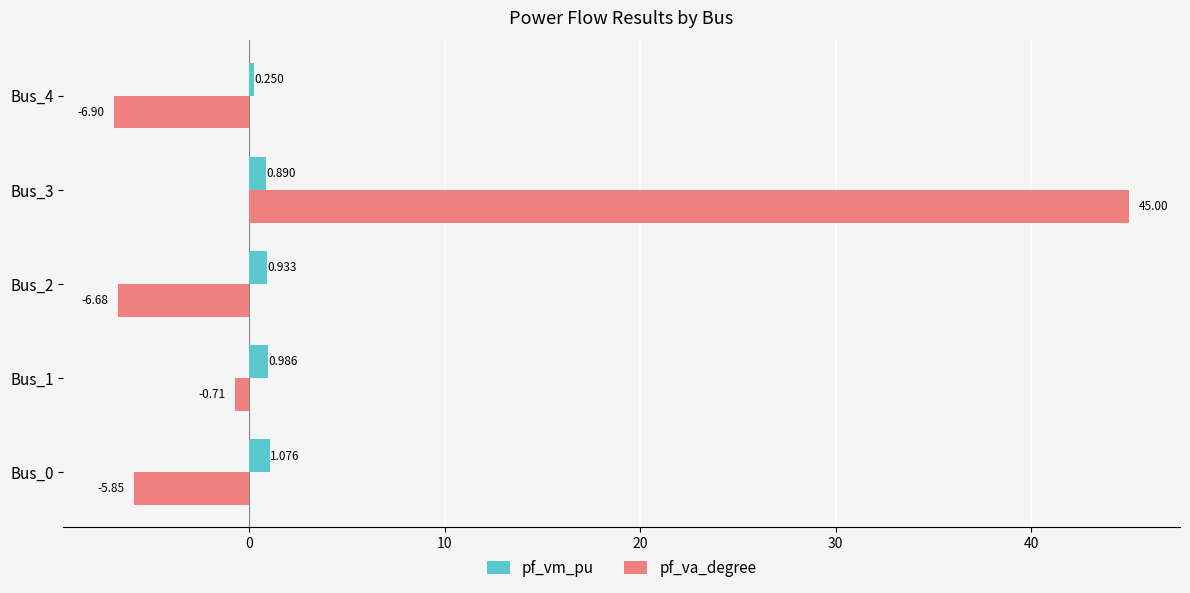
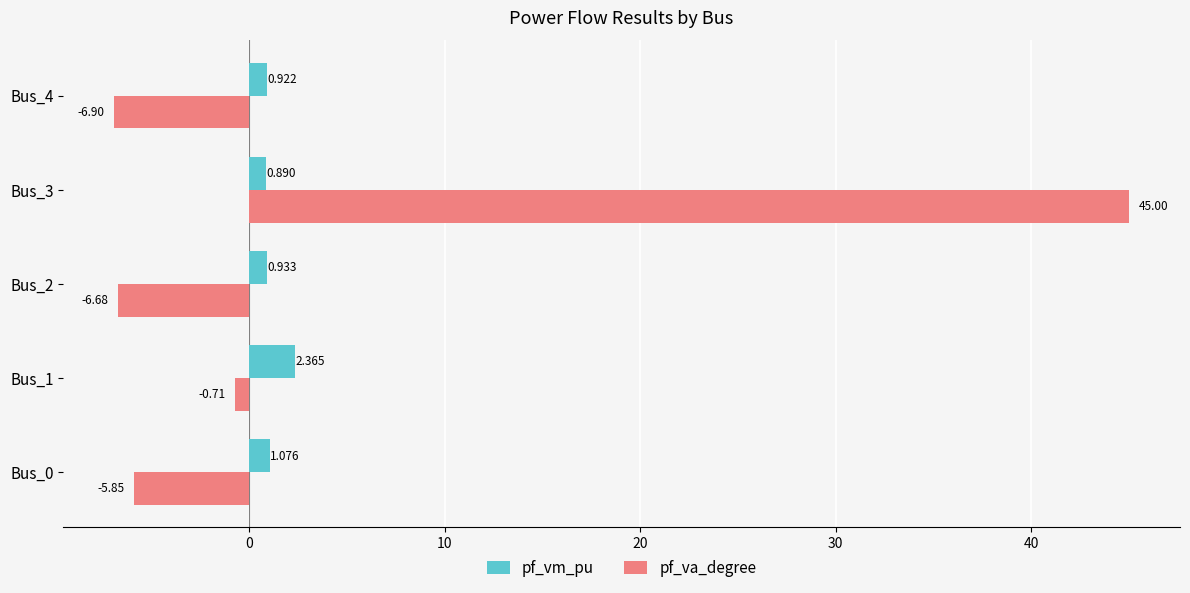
  {
    "pf_vm_pu": {
-     "Bus_4": 0.250,
+     "Bus_4": 0.922,
      "Bus_3": 0.890,
      "Bus_2": 0.933,
-     "Bus_1": 0.986,
+     "Bus_1": 2.365,
      "Bus_0": 1.076
    },
    "pf_va_degree": {
      "Bus_4": -6.90,
      "Bus_3": 45.00,
      "Bus_2": -6.68,
      "Bus_1": -0.71,
      "Bus_0": -5.85
    }
  }
